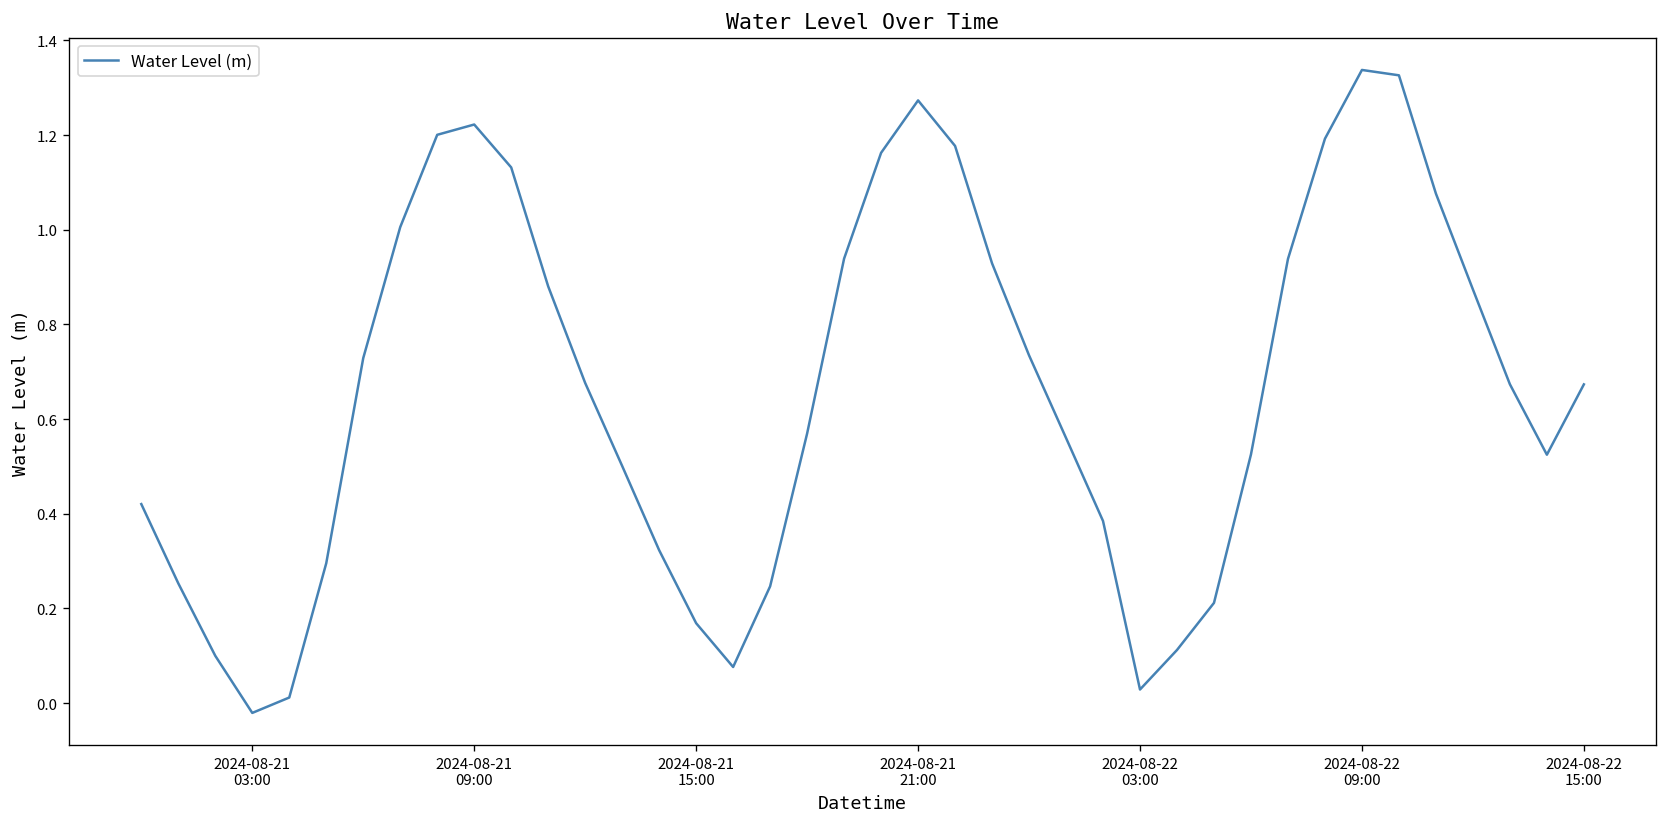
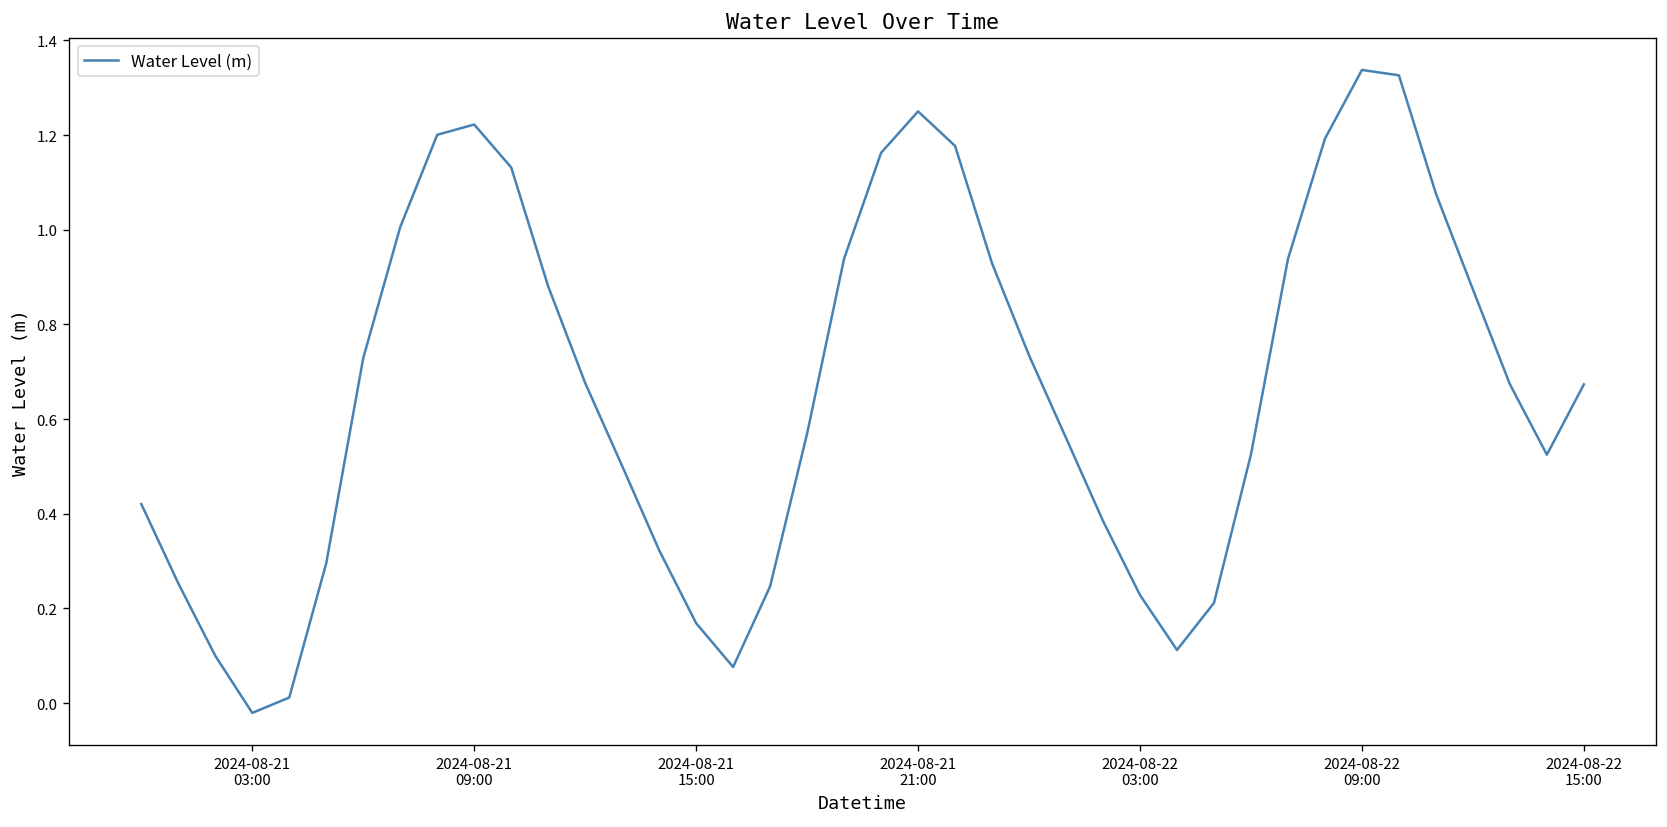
  {
    "2024-08-21 03:00": -0.02,
    "2024-08-21 09:00": 1.22,
    "2024-08-21 15:00": 0.17,
-   "2024-08-21 21:00": 1.27,
-   "2024-08-22 03:00": 0.03,
+   "2024-08-21 21:00": 1.25,
+   "2024-08-22 03:00": 0.23,
    "2024-08-22 09:00": 1.34,
    "2024-08-22 15:00": 0.67
  }
